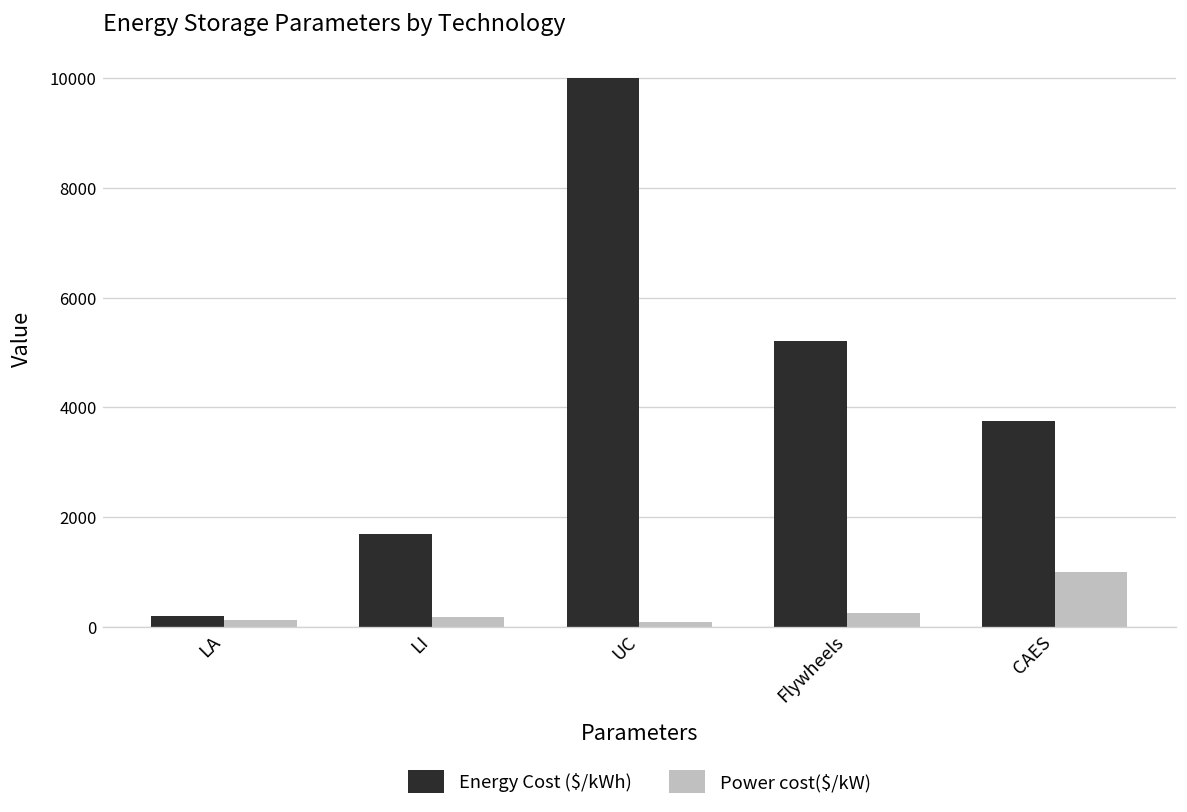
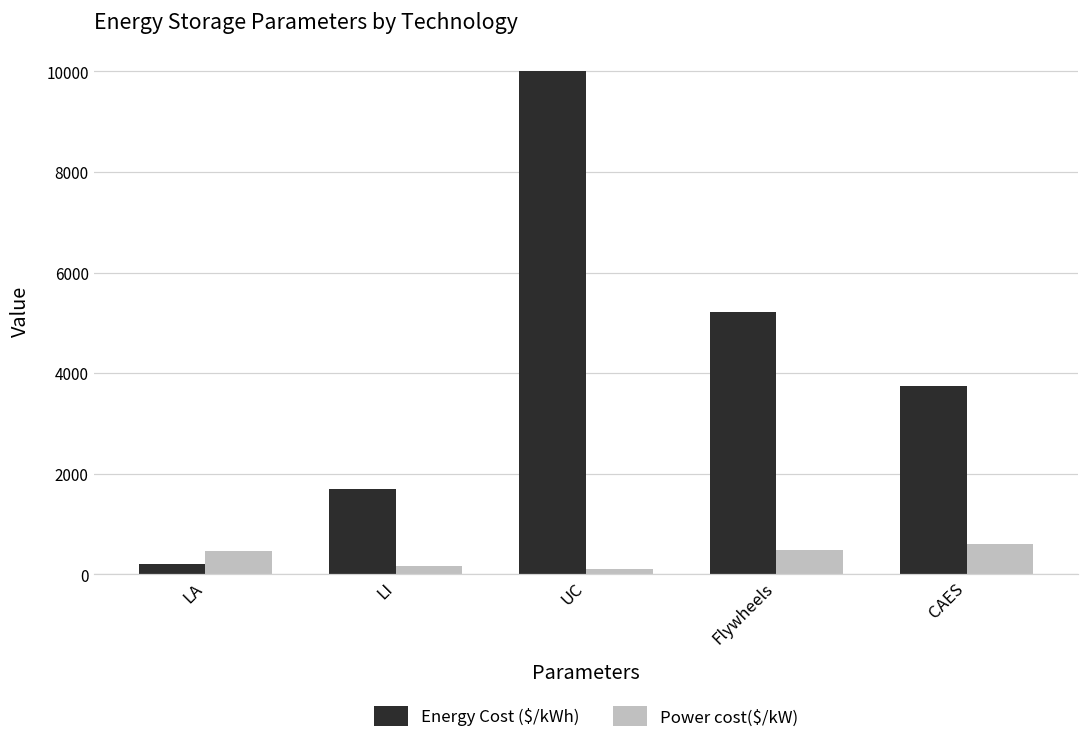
  {
    "Energy Cost ($/kWh)": {
      "LA": 200,
      "LI": 1700,
      "UC": 10000,
      "Flywheels": 5200,
      "CAES": 3700
    },
    "Power cost($/kW)": {
-     "LA": 100,
+     "LA": 500,
      "LI": 200,
      "UC": 100,
-     "Flywheels": 300,
-     "CAES": 1000
+     "Flywheels": 500,
+     "CAES": 600
    }
  }
